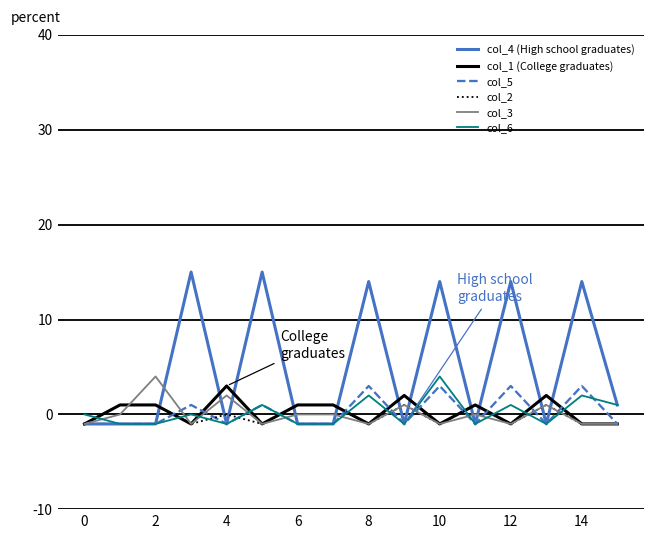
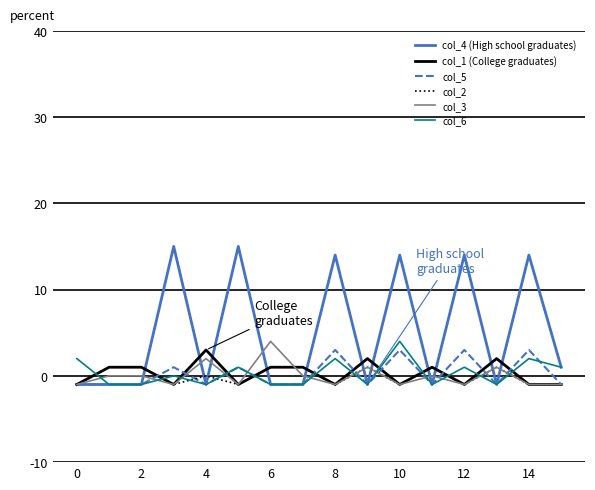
  {
    "col_3": {
-     "2": 4,
+     "2": 0,
      "4": 2,
-     "6": 0
+     "6": 4
    },
    "col_6": {
-     "0": 0,
+     "0": 2,
      "8": 2,
      "10": 4,
      "12": 1,
      "14": 2
    }
  }
